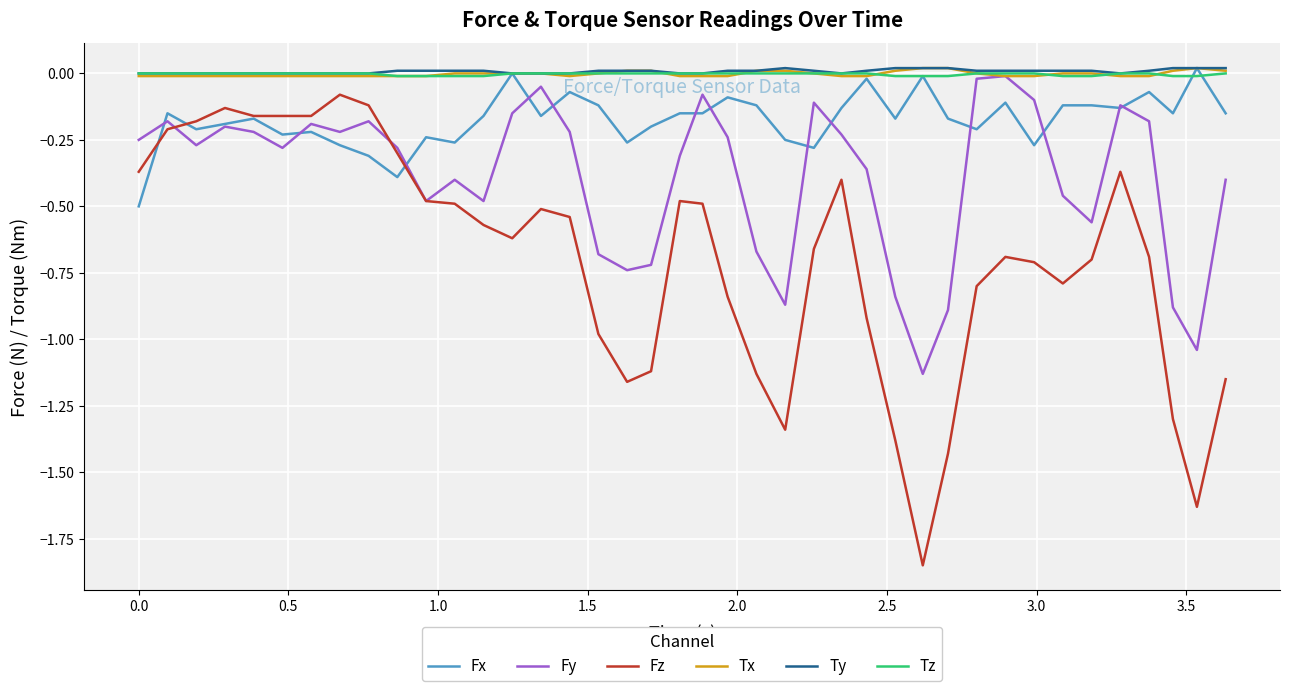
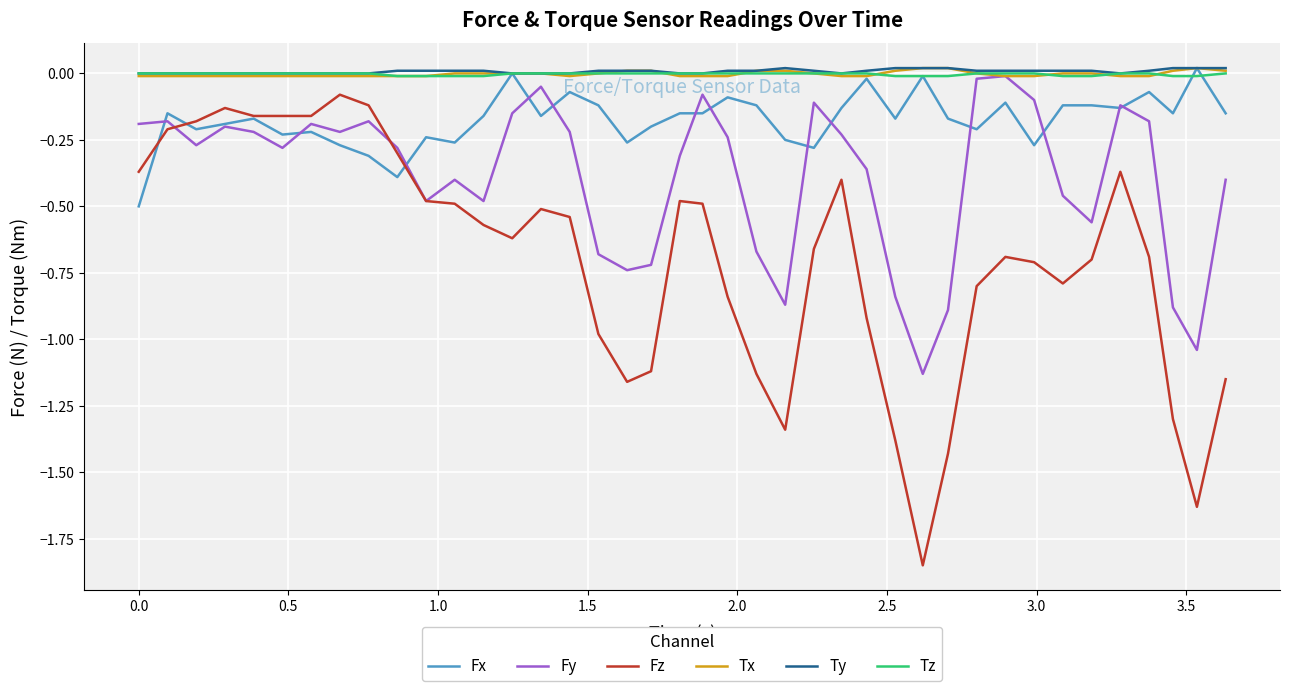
  {
    "Fx": {
      "0.0": -0.50
    },
    "Fy": {
-     "0.0": -0.25
+     "0.0": -0.19
    },
    "Fz": {
      "0.0": -0.37
    },
    "Tx": {
      "0.0": -0.01
    }
  }
